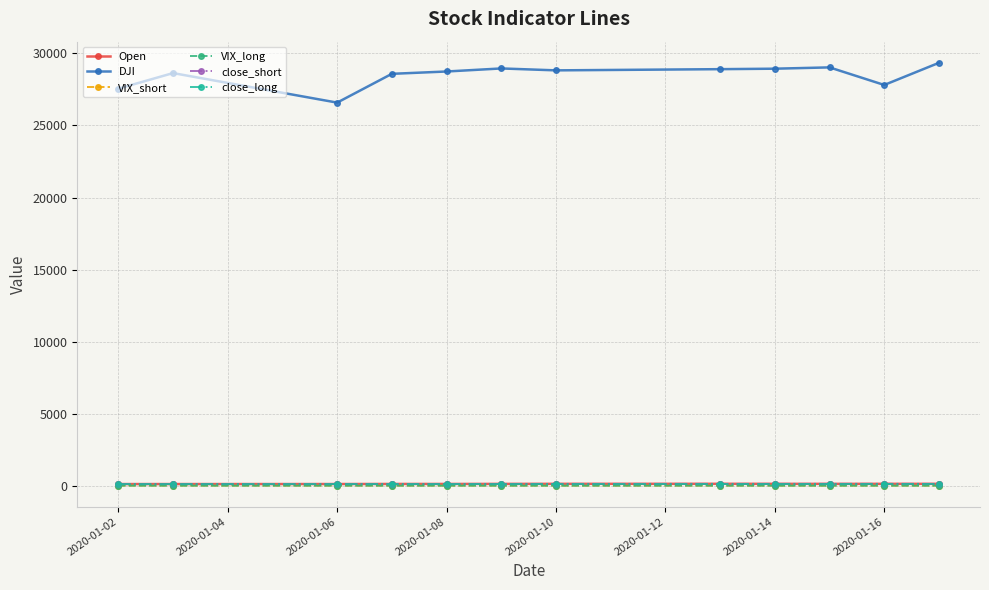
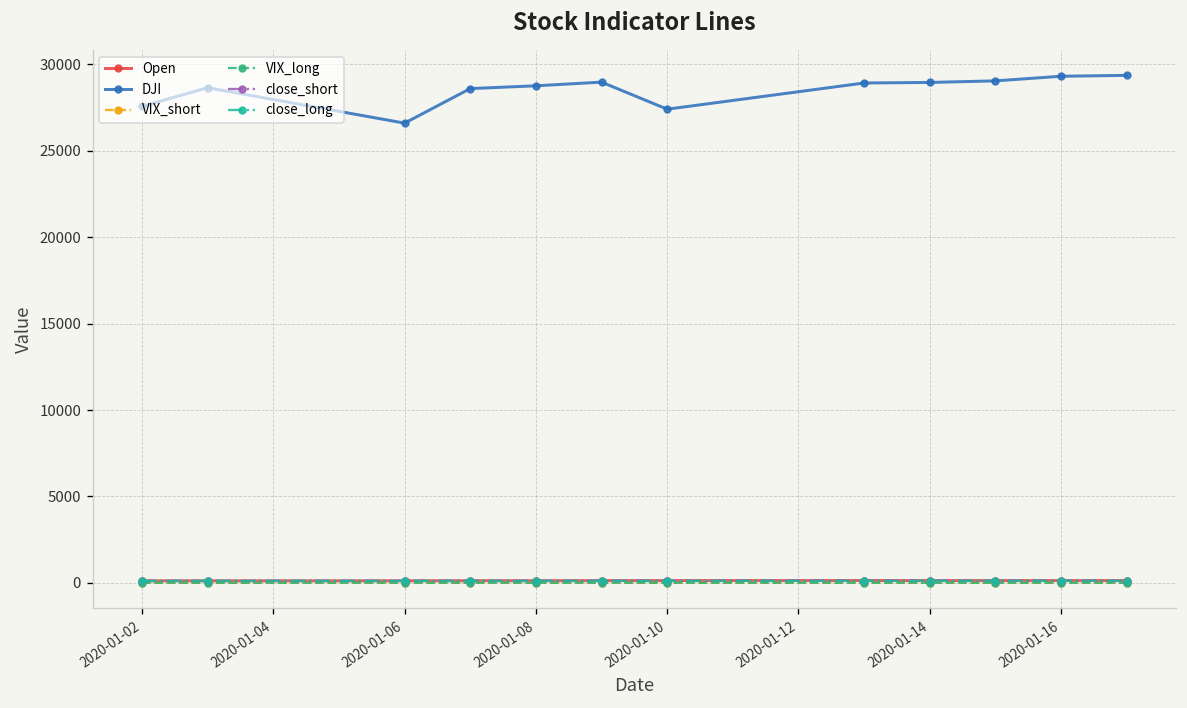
  {
    "DJI": {
      "2020-01-06": 26600,
      "2020-01-08": 28700,
-     "2020-01-10": 28800,
+     "2020-01-10": 27400,
      "2020-01-14": 28900,
-     "2020-01-16": 27800
+     "2020-01-16": 29300
    }
  }
